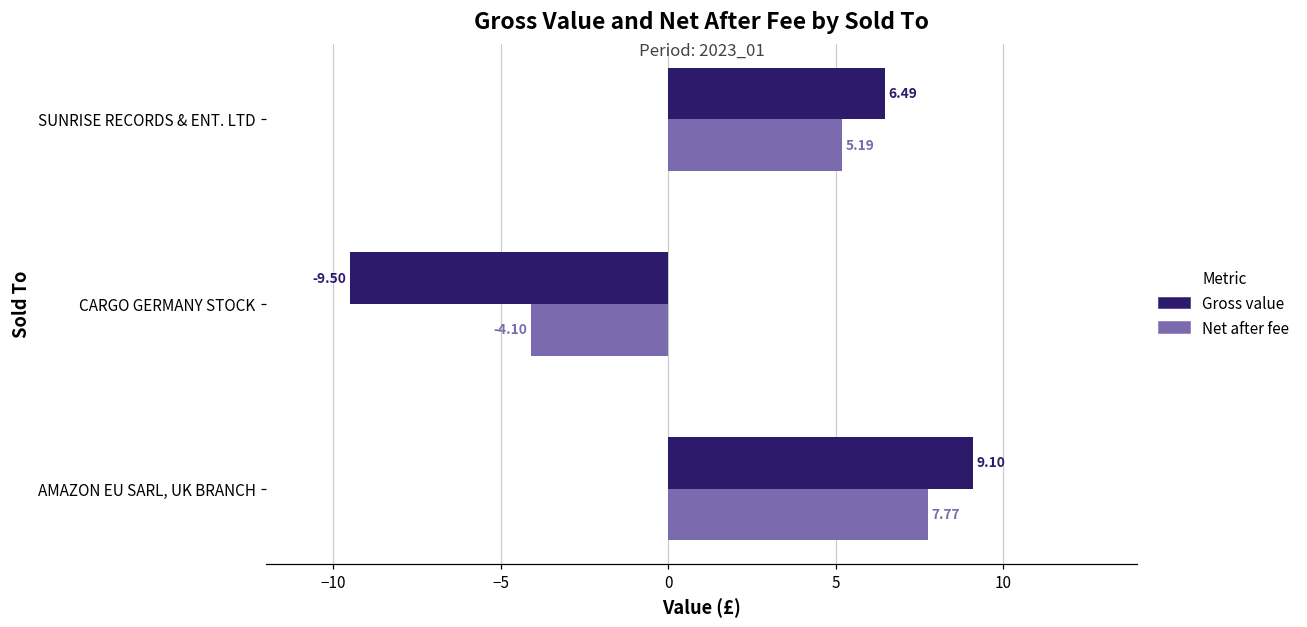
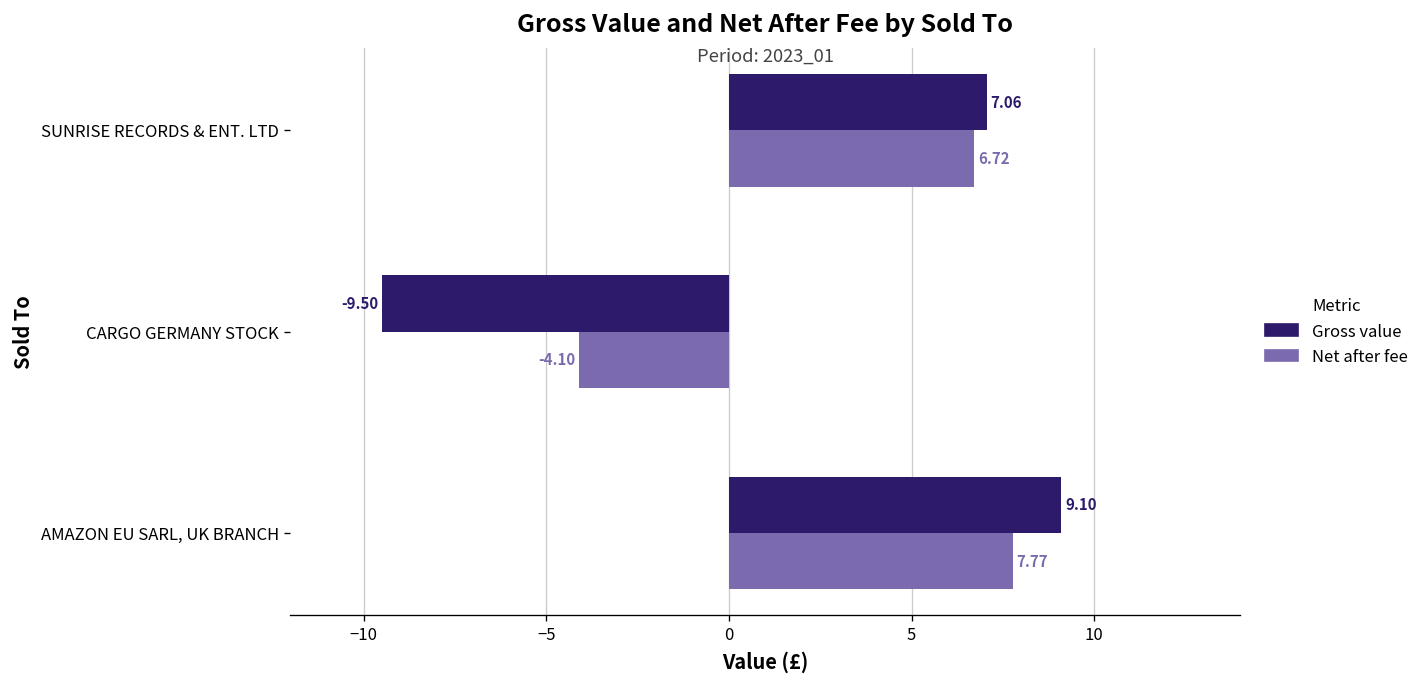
  {
    "Gross value": {
-     "SUNRISE RECORDS & ENT. LTD": 6.49,
+     "SUNRISE RECORDS & ENT. LTD": 7.06,
      "CARGO GERMANY STOCK": -9.50,
      "AMAZON EU SARL, UK BRANCH": 9.10
    },
    "Net after fee": {
-     "SUNRISE RECORDS & ENT. LTD": 5.19,
+     "SUNRISE RECORDS & ENT. LTD": 6.72,
      "CARGO GERMANY STOCK": -4.10,
      "AMAZON EU SARL, UK BRANCH": 7.77
    }
  }
